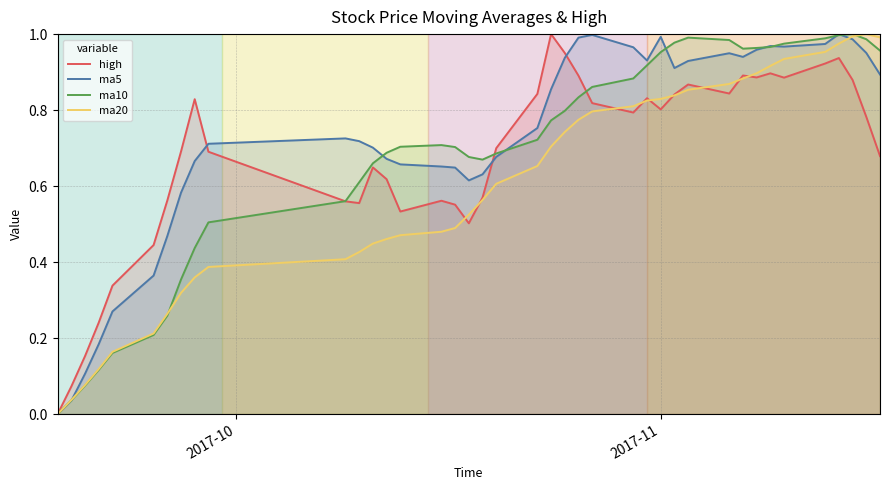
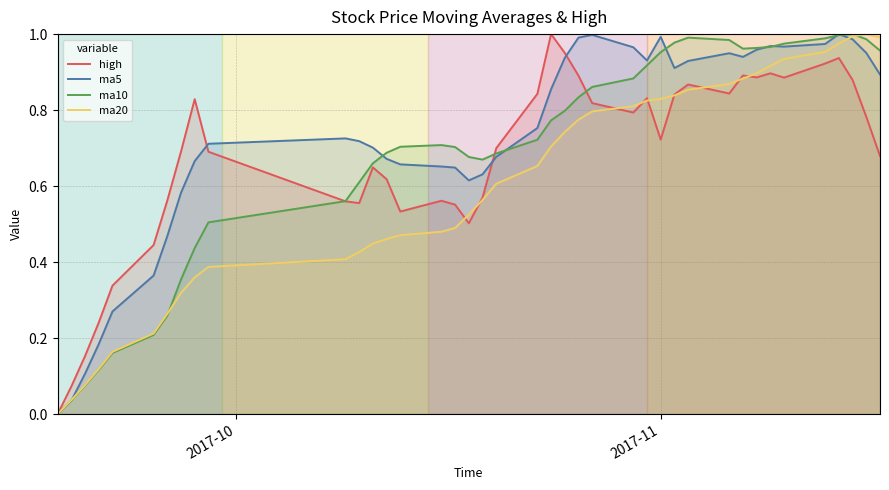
  {
    "high": {
-     "2017-11": 0.80
+     "2017-11": 0.72
    },
    "ma5": {
      "2017-11": 0.99
    },
    "ma10": {
      "2017-11": 0.95
    },
    "ma20": {
      "2017-11": 0.83
    }
  }
